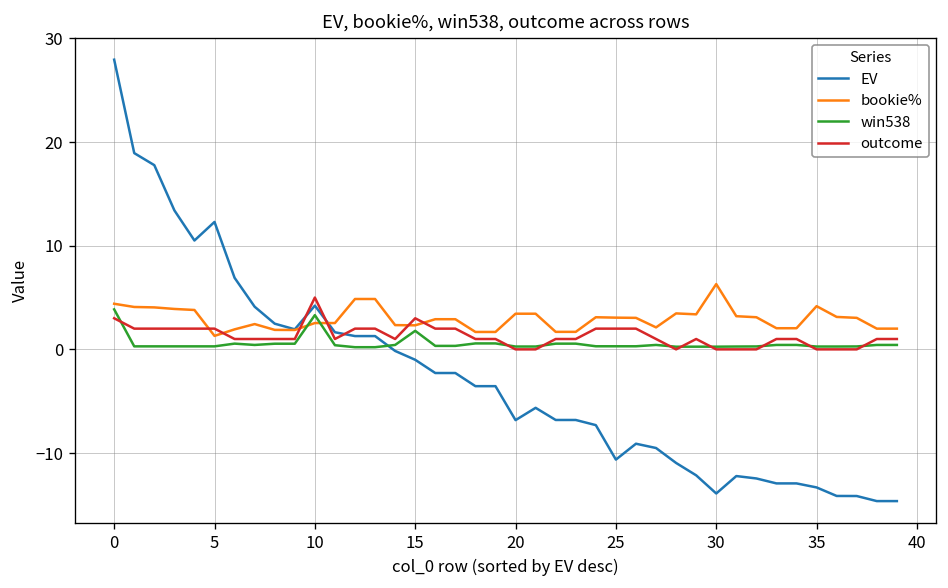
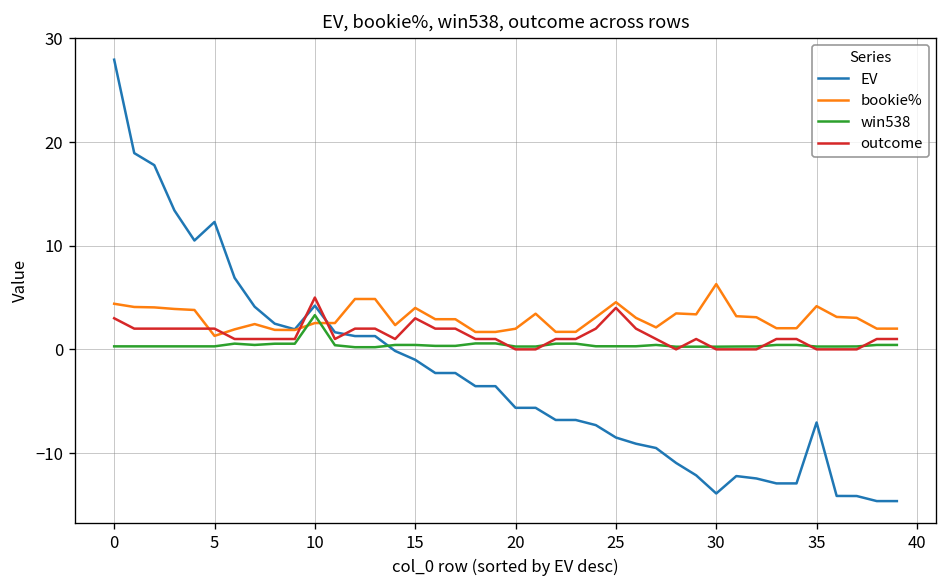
  {
    "EV": {
      "0": 28,
      "5": 12,
      "10": 4,
      "15": -1,
-     "20": -7,
-     "25": -11,
+     "20": -6,
+     "25": -9,
      "30": -14,
-     "35": -13
+     "35": -7
    },
    "bookie%": {
      "0": 4,
      "5": 1,
      "10": 3,
-     "15": 2,
-     "20": 3,
-     "25": 3,
+     "15": 4,
+     "20": 2,
+     "25": 5,
      "30": 6,
      "35": 4
    },
    "win538": {
-     "0": 4,
+     "0": 0,
      "5": 0,
      "10": 3,
-     "15": 2,
+     "15": 0,
      "25": 0
    },
    "outcome": {
      "0": 3,
      "5": 2,
      "10": 5,
      "15": 3,
-     "25": 2
+     "25": 4
    }
  }
